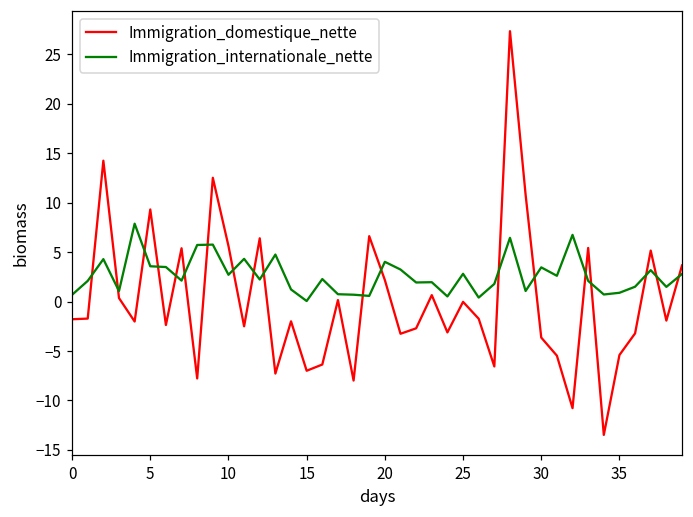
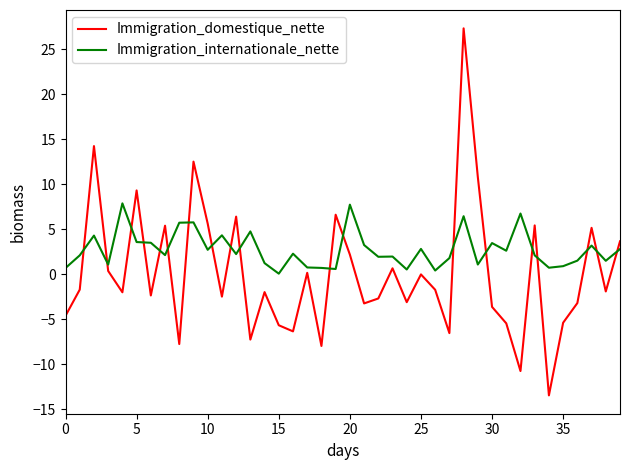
  {
    "Immigration_domestique_nette": {
-     "0": -2,
+     "0": -5,
      "5": 9,
      "10": 6,
-     "15": -7,
+     "15": -6,
      "20": 2,
      "25": 0,
      "30": -4,
      "35": -5
    },
    "Immigration_internationale_nette": {
      "0": 1,
      "5": 4,
      "10": 3,
      "15": 0,
-     "20": 4,
+     "20": 8,
      "25": 3,
      "30": 3,
      "35": 1
    }
  }
